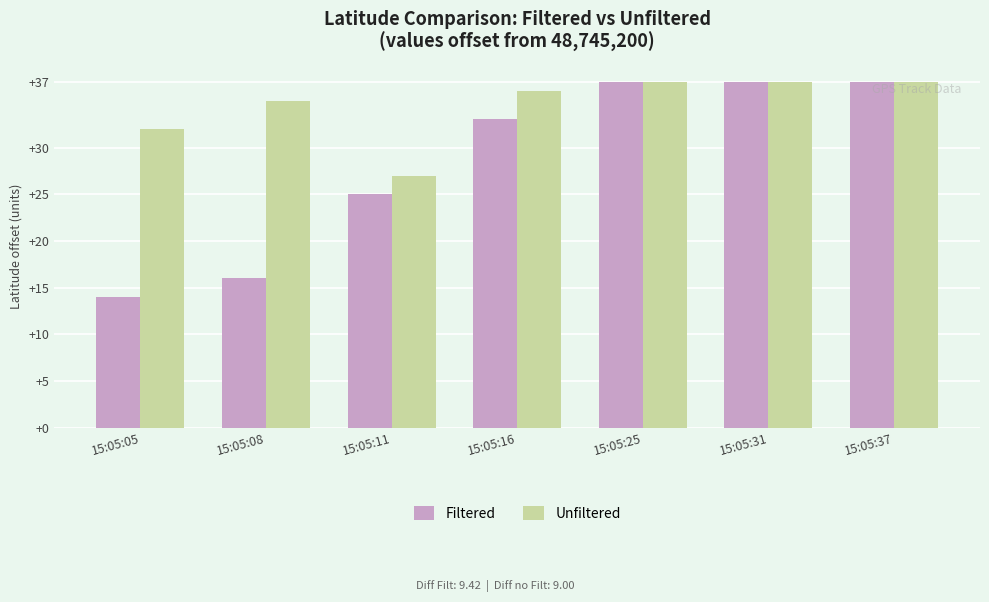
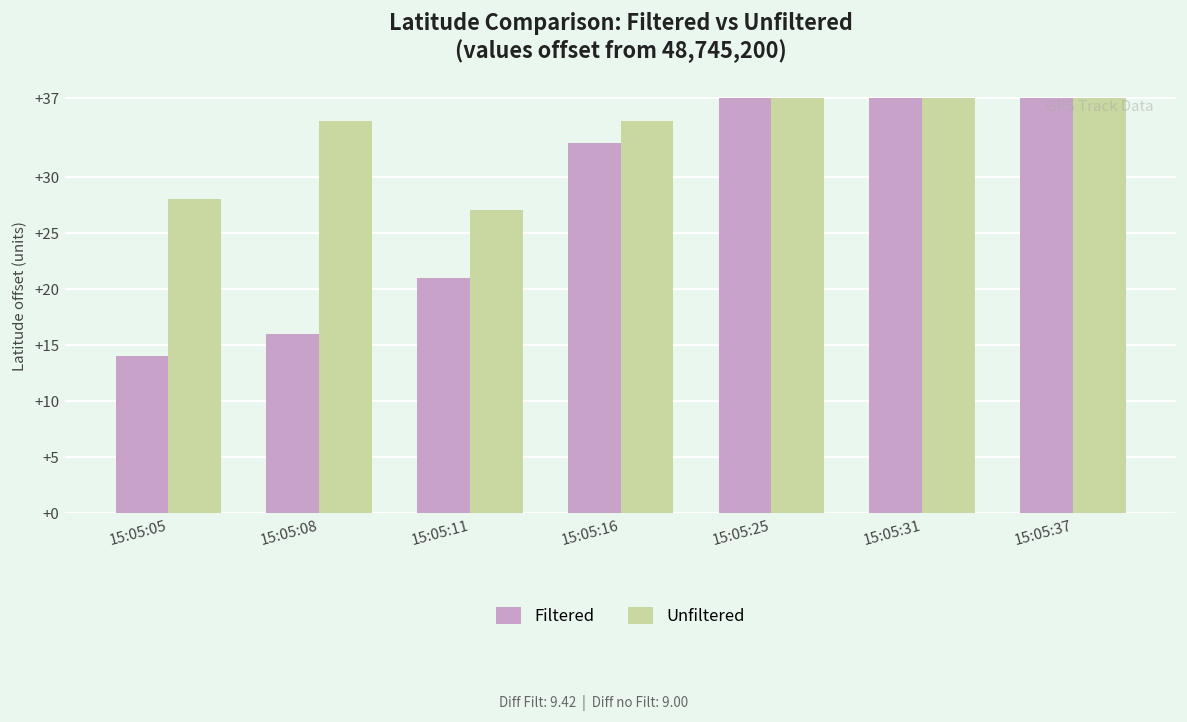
  {
    "Filtered": {
      "15:05:05": "+14",
      "15:05:08": "+16",
-     "15:05:11": "+25",
+     "15:05:11": "+21",
      "15:05:16": "+33",
      "15:05:25": "+37",
      "15:05:31": "+37",
      "15:05:37": "+37"
    },
    "Unfiltered": {
-     "15:05:05": "+32",
+     "15:05:05": "+28",
      "15:05:08": "+35",
      "15:05:11": "+27",
-     "15:05:16": "+36",
+     "15:05:16": "+35",
      "15:05:25": "+37",
      "15:05:31": "+37",
      "15:05:37": "+37"
    }
  }
